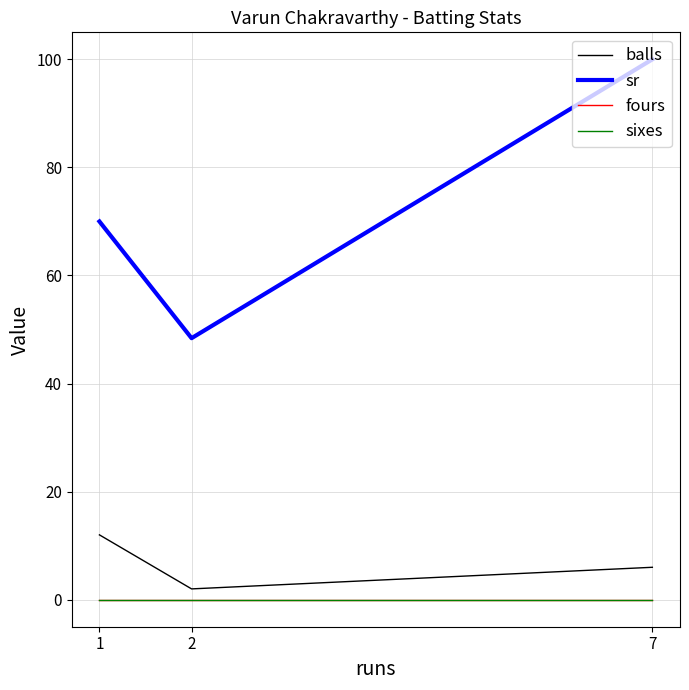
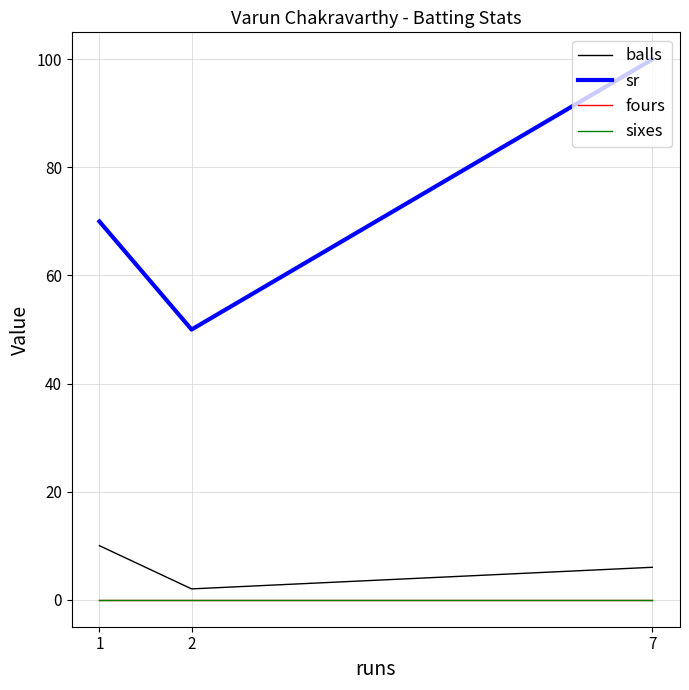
  {
    "balls": {
-     "1": 12,
+     "1": 10,
      "2": 2,
      "7": 6
    },
    "sr": {
      "1": 70,
-     "2": 48
+     "2": 50
    },
    "sixes": {
      "1": 0,
      "2": 0,
      "7": 0
    }
  }
